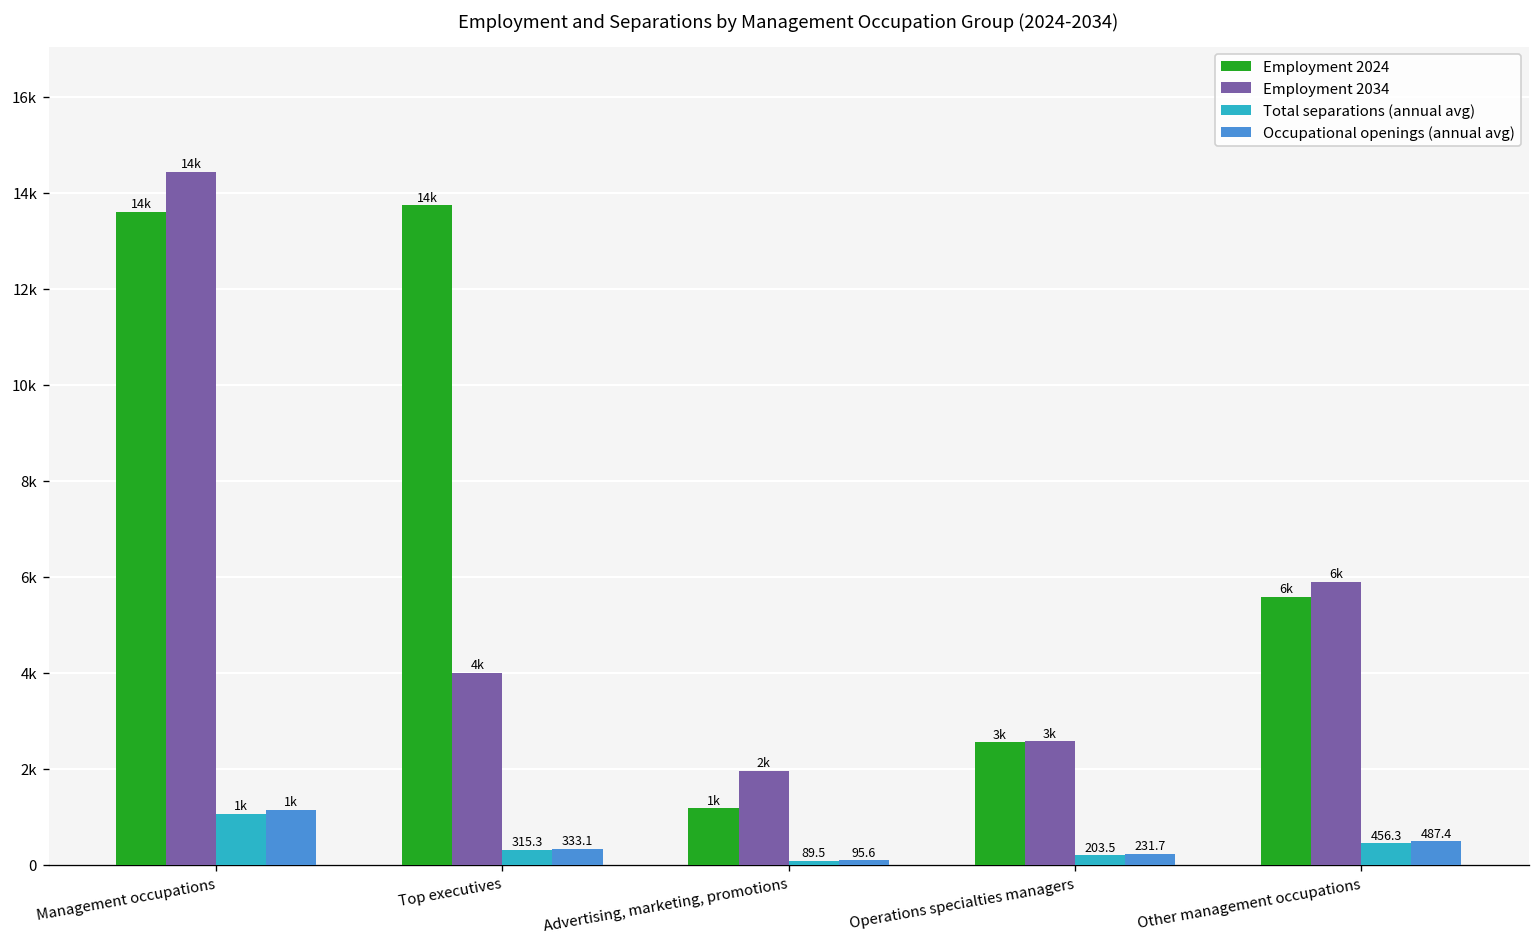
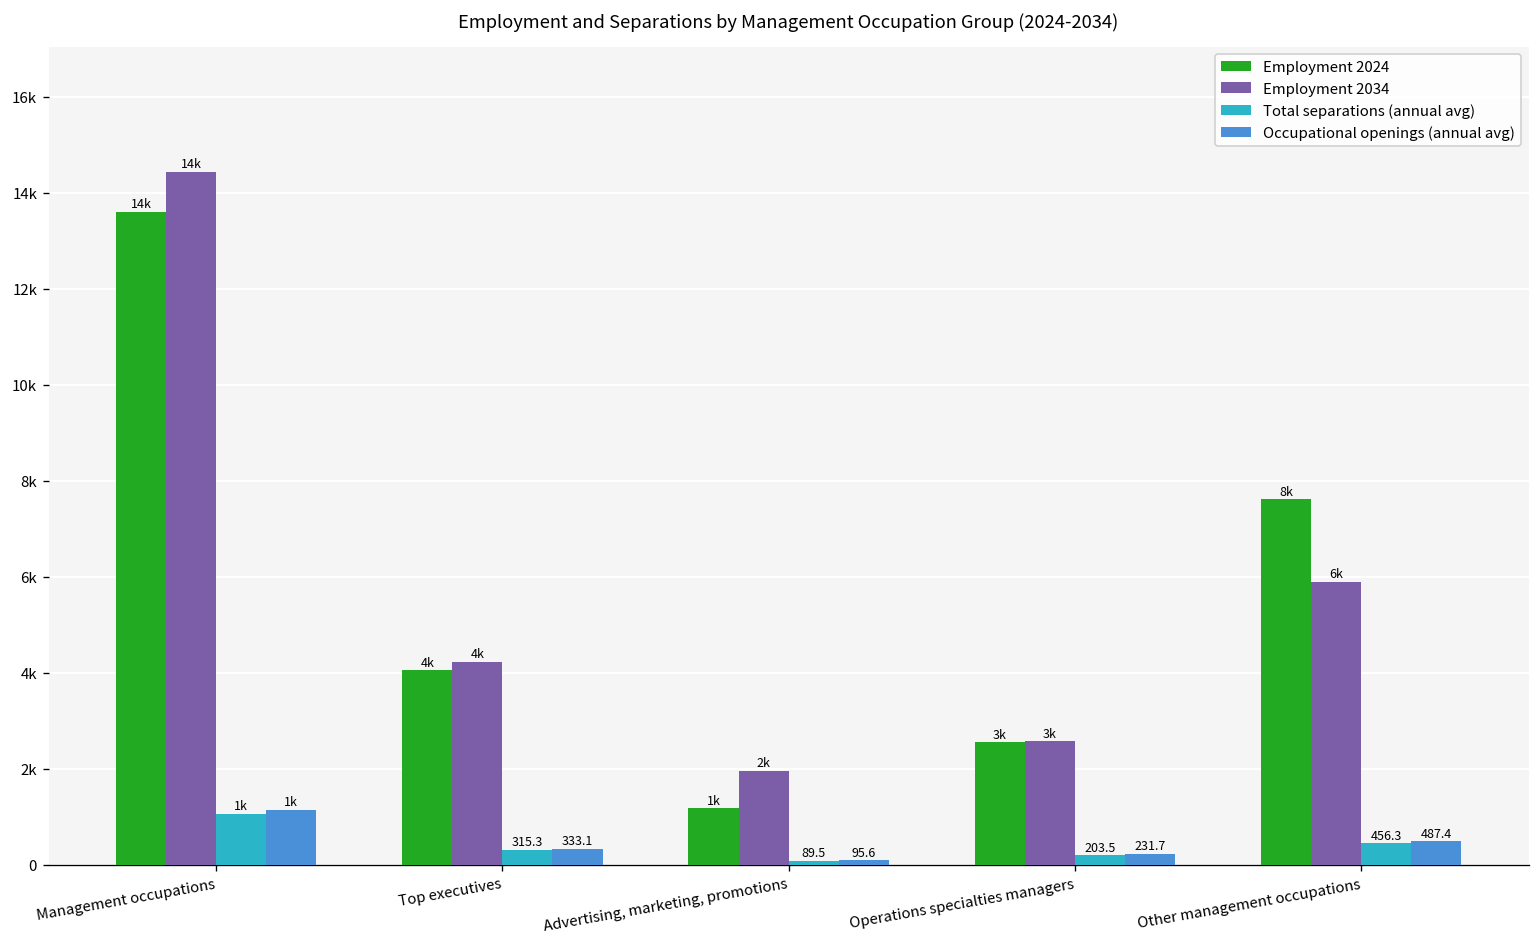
  {
    "Employment 2024": {
      "Management occupations": "14k",
-     "Top executives": "14k",
+     "Top executives": "4k",
      "Advertising, marketing, promotions": "1k",
      "Operations specialties managers": "3k",
-     "Other management occupations": "6k"
+     "Other management occupations": "8k"
    },
    "Employment 2034": {
-     "Top executives": "4000"
+     "Top executives": "4200"
    }
  }
